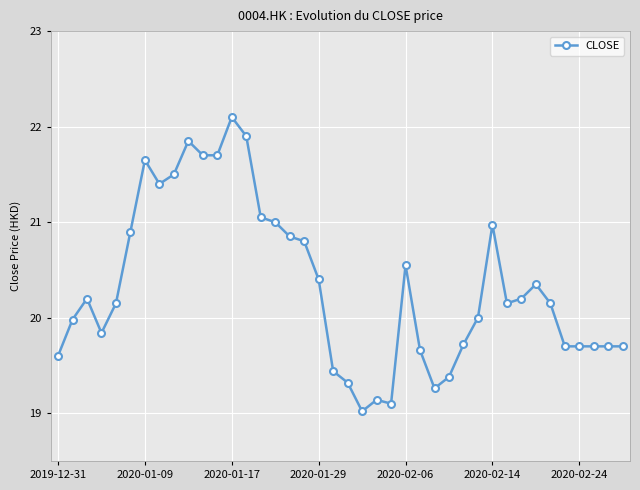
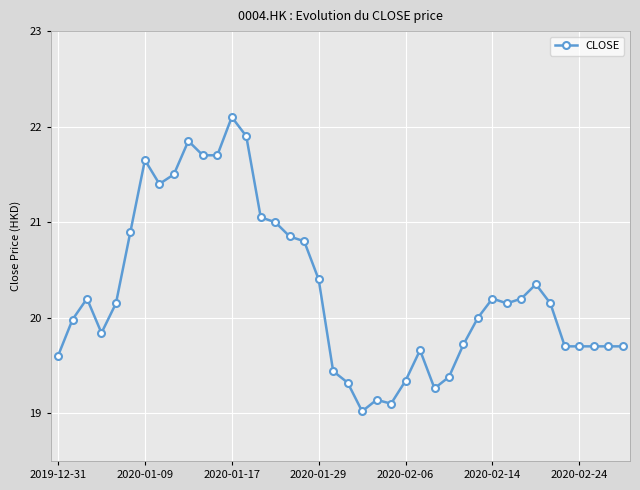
  {
    "2019-12-31": 19.6,
    "2020-01-09": 21.7,
    "2020-01-17": 22.1,
    "2020-01-29": 20.4,
-   "2020-02-06": 20.6,
-   "2020-02-14": 21.0,
+   "2020-02-06": 19.3,
+   "2020-02-14": 20.2,
    "2020-02-24": 19.7
  }
